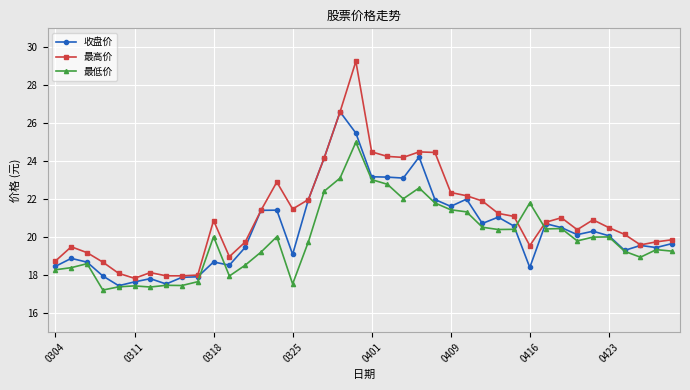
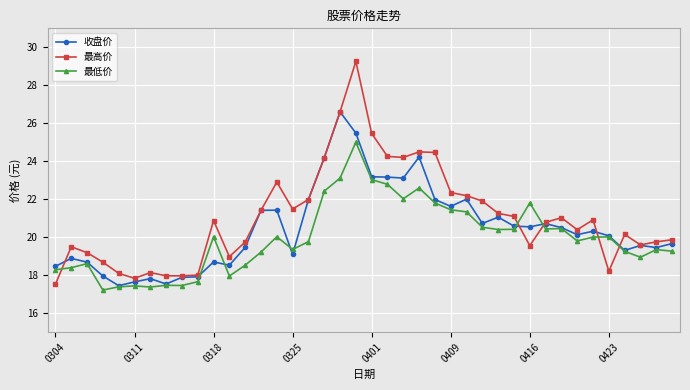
  {
    "收盘价": {
      "0304": 18.5,
      "0311": 17.6,
      "0318": 18.7,
      "0325": 19.1,
      "0401": 23.2,
      "0409": 21.6,
-     "0416": 18.4
+     "0416": 20.5
    },
    "最高价": {
-     "0304": 18.7,
+     "0304": 17.5,
      "0311": 17.8,
      "0318": 20.9,
      "0325": 21.5,
-     "0401": 24.5,
+     "0401": 25.5,
      "0409": 22.4,
      "0416": 19.6,
-     "0423": 20.5
+     "0423": 18.2
    },
    "最低价": {
      "0304": 18.3,
      "0311": 17.4,
      "0318": 20.0,
-     "0325": 17.5,
+     "0325": 19.4,
      "0401": 23.0,
      "0409": 21.4,
      "0416": 21.8
    }
  }
